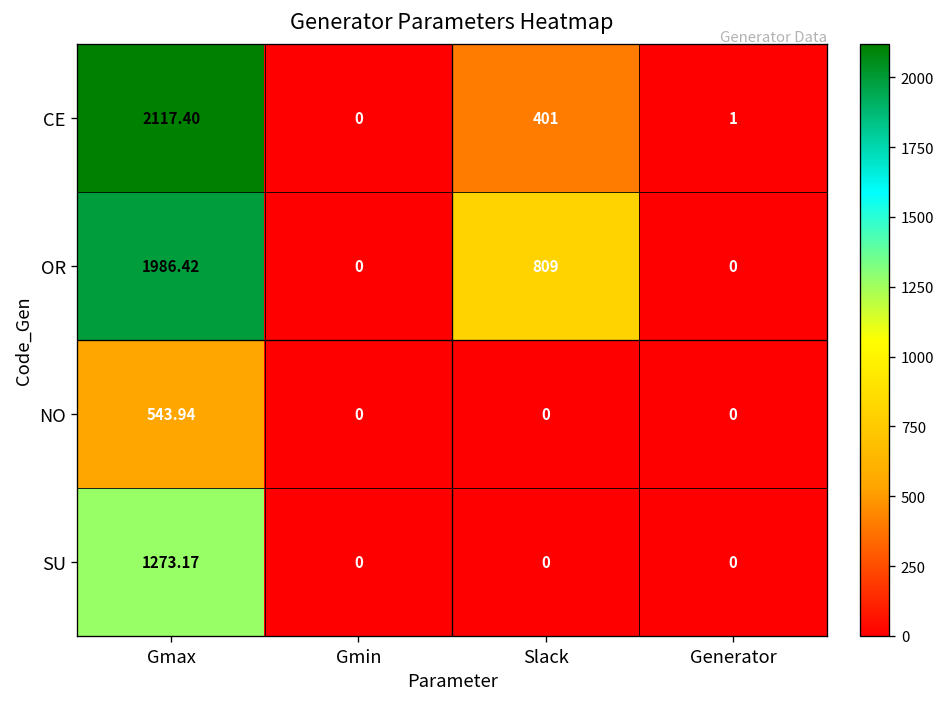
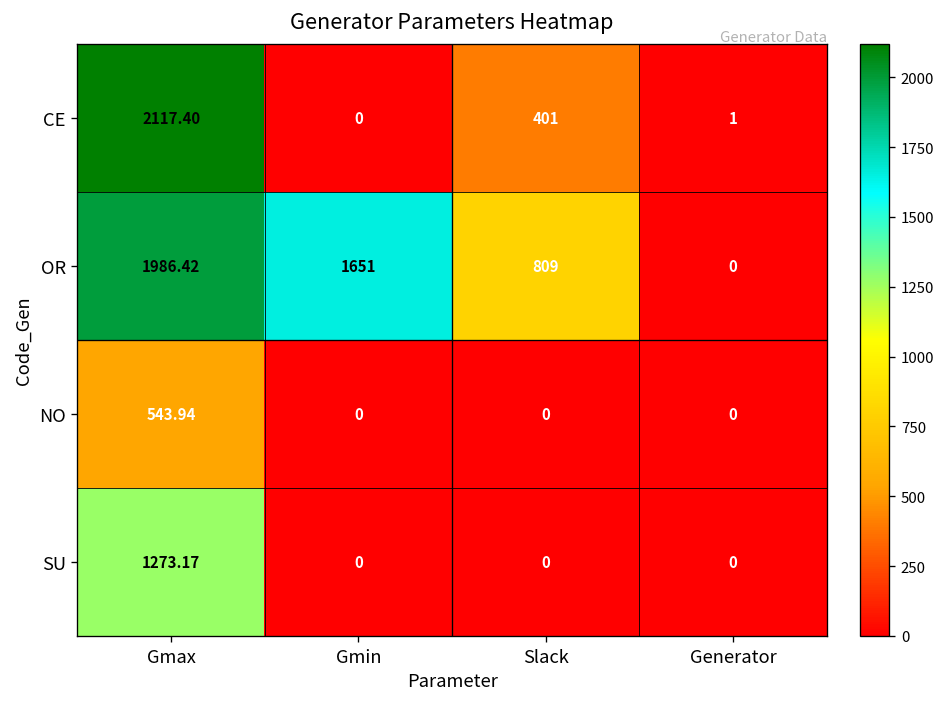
  {
    "CE": {
      "Gmax": 2117.40,
      "Gmin": 0,
      "Slack": 401,
      "Generator": 1
    },
    "OR": {
      "Gmax": 1986.42,
-     "Gmin": 0,
+     "Gmin": 1651,
      "Slack": 809,
      "Generator": 0
    },
    "NO": {
      "Gmax": 543.94,
      "Gmin": 0,
      "Slack": 0,
      "Generator": 0
    },
    "SU": {
      "Gmax": 1273.17,
      "Gmin": 0,
      "Slack": 0,
      "Generator": 0
    }
  }
